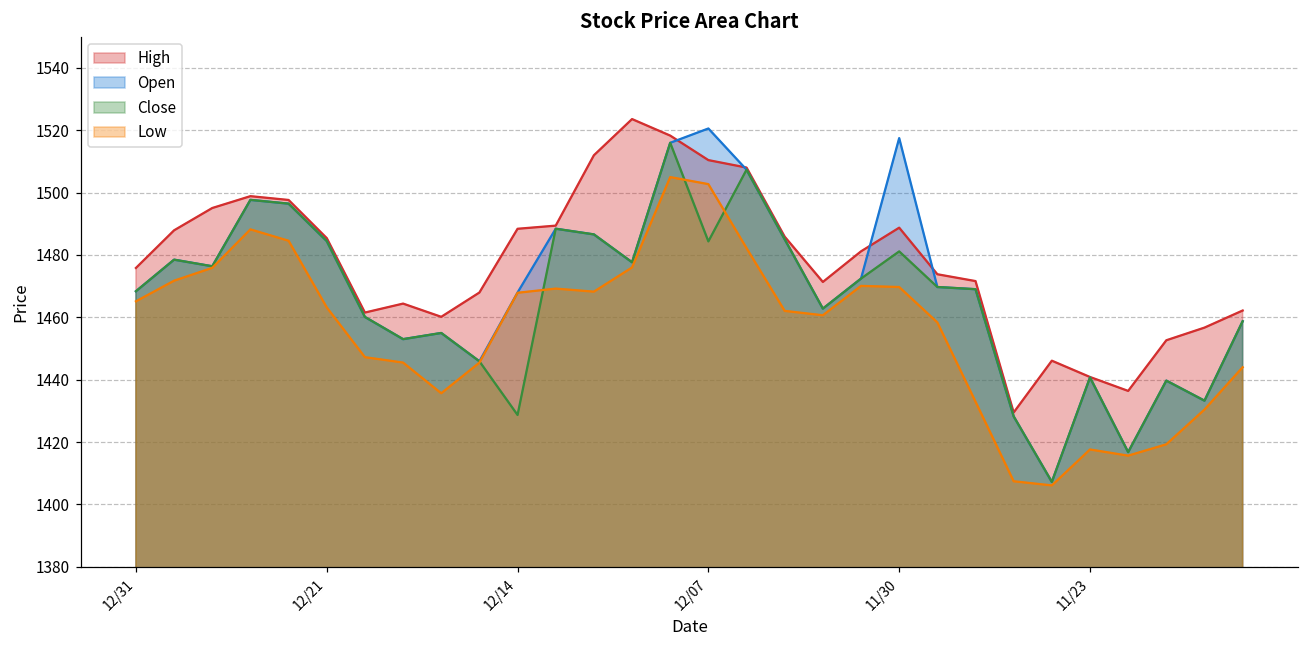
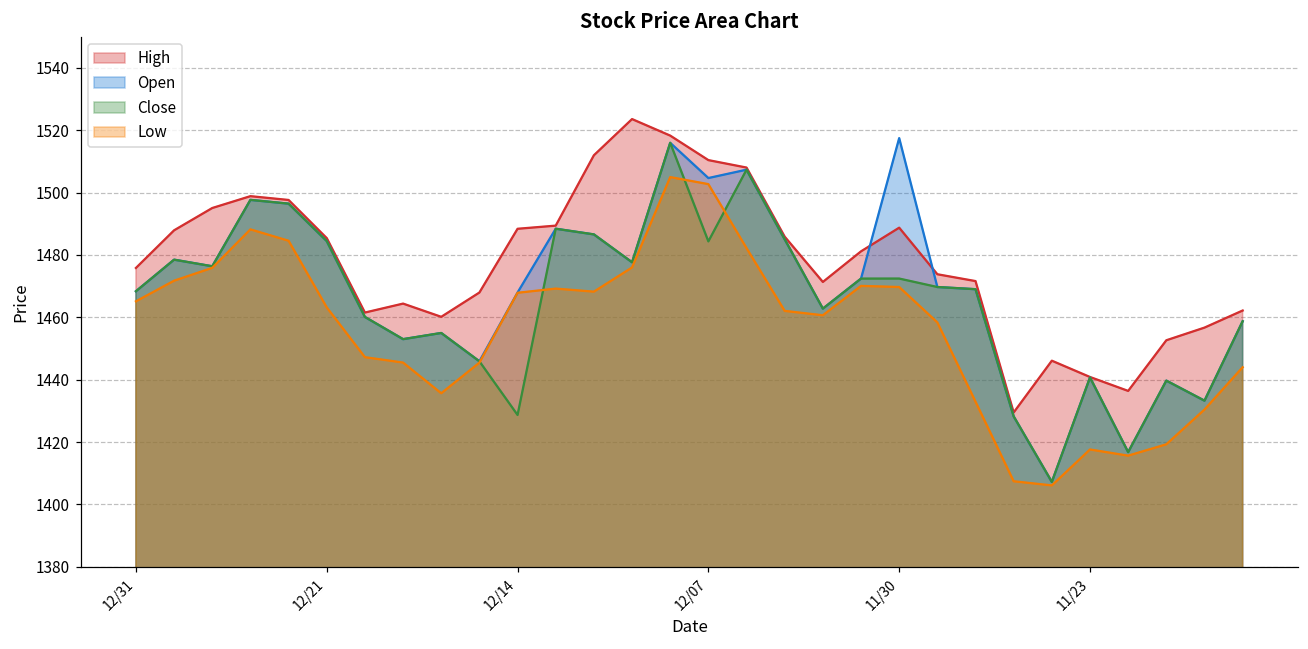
  {
    "Open": {
-     "12/07": 1521,
+     "12/07": 1505,
      "11/30": 1517
    },
    "Close": {
      "12/14": 1429,
      "12/07": 1484,
-     "11/30": 1481
+     "11/30": 1472
    }
  }
